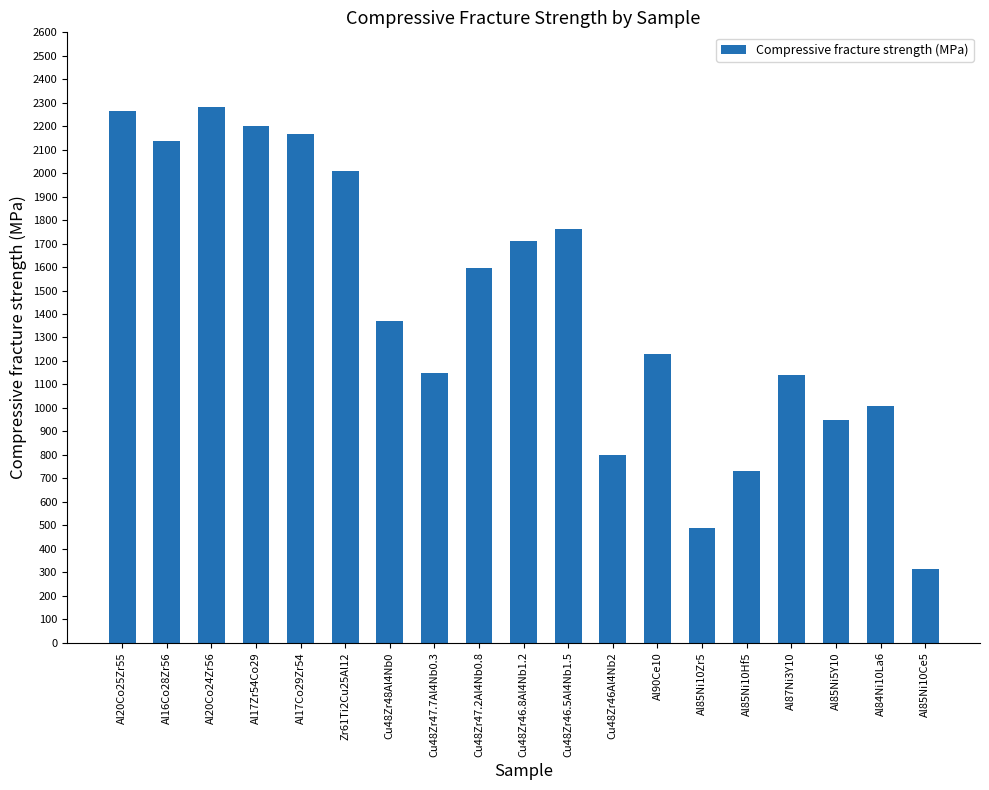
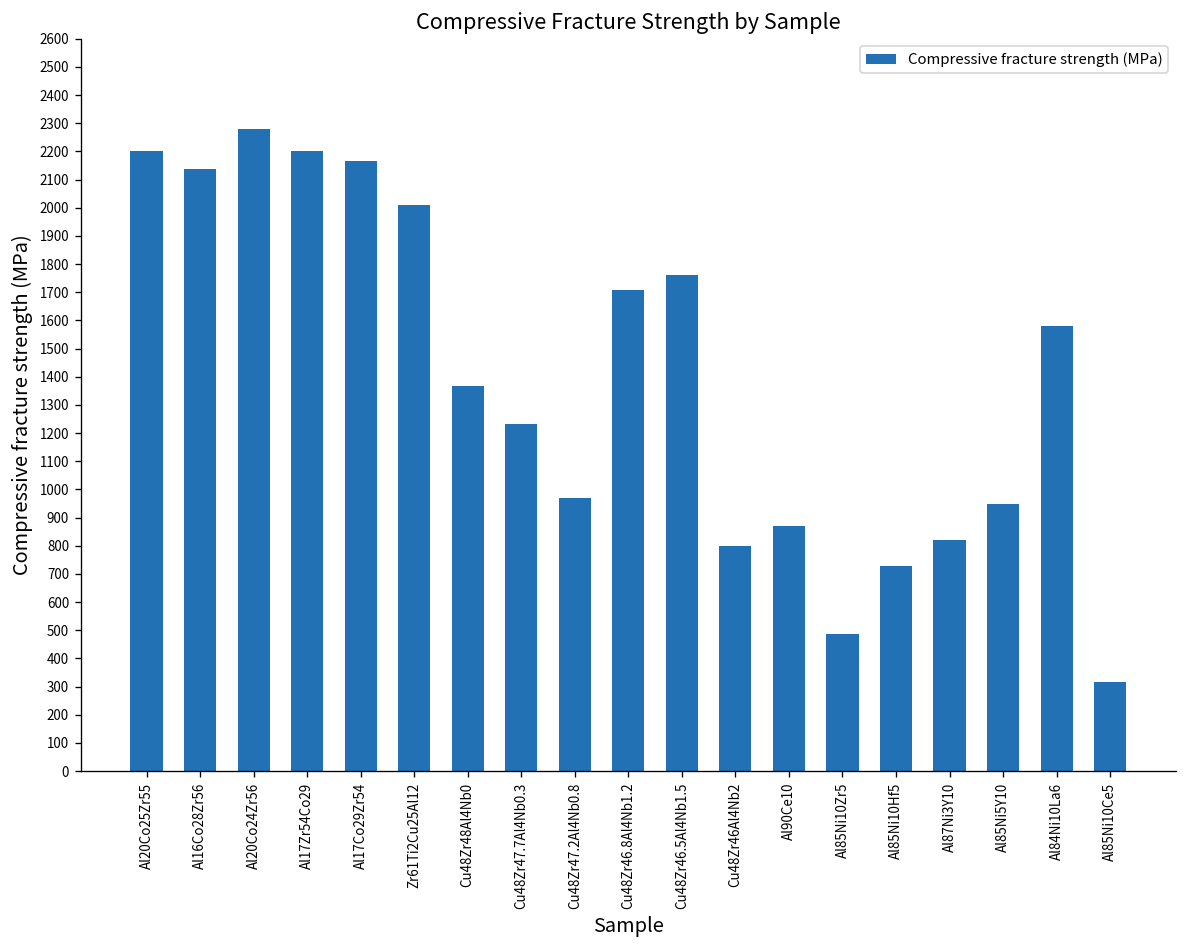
  {
-   "Al20Co25Zr55": 2270,
+   "Al20Co25Zr55": 2200,
    "Al16Co28Zr56": 2140,
    "Al20Co24Zr56": 2280,
    "Al17Zr54Co29": 2200,
    "Al17Co29Zr54": 2170,
    "Zr61Ti2Cu25Al12": 2010,
    "Cu48Zr48Al4Nb0": 1370,
-   "Cu48Zr47.7Al4Nb0.3": 1150,
-   "Cu48Zr47.2Al4Nb0.8": 1600,
+   "Cu48Zr47.7Al4Nb0.3": 1230,
+   "Cu48Zr47.2Al4Nb0.8": 970,
    "Cu48Zr46.8Al4Nb1.2": 1710,
    "Cu48Zr46.5Al4Nb1.5": 1760,
    "Cu48Zr46Al4Nb2": 800,
-   "Al90Ce10": 1230,
+   "Al90Ce10": 870,
    "Al85Ni10Zr5": 490,
    "Al85Ni10Hf5": 730,
-   "Al87Ni3Y10": 1140,
+   "Al87Ni3Y10": 820,
    "Al85Ni5Y10": 950,
-   "Al84Ni10La6": 1010,
+   "Al84Ni10La6": 1580,
    "Al85Ni10Ce5": 320
  }
